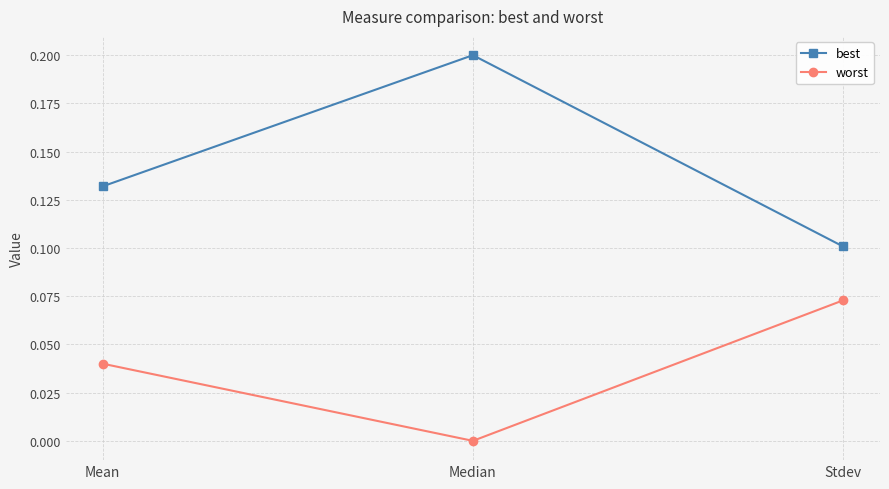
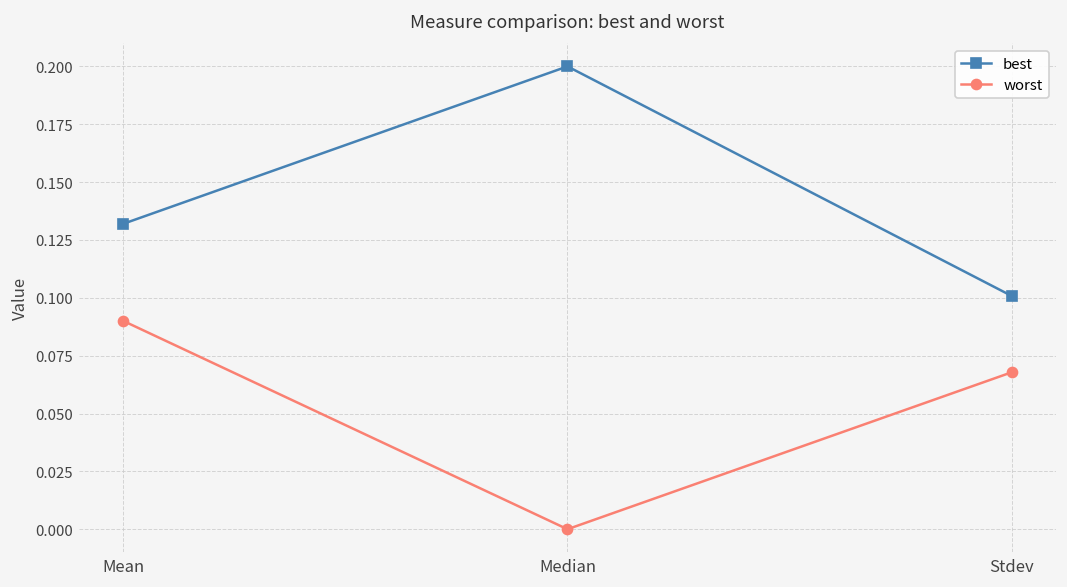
  {
    "best": {
      "Mean": 0.132,
      "Median": 0.200,
      "Stdev": 0.101
    },
    "worst": {
-     "Mean": 0.04,
+     "Mean": 0.09,
      "Median": 0.000,
-     "Stdev": 0.073
+     "Stdev": 0.068
    }
  }
